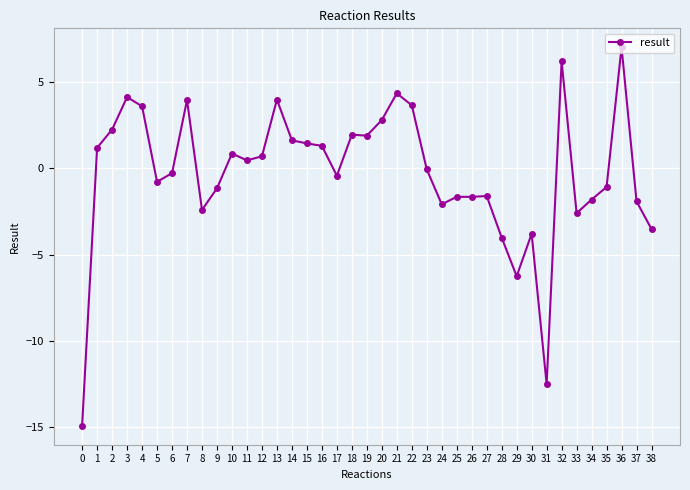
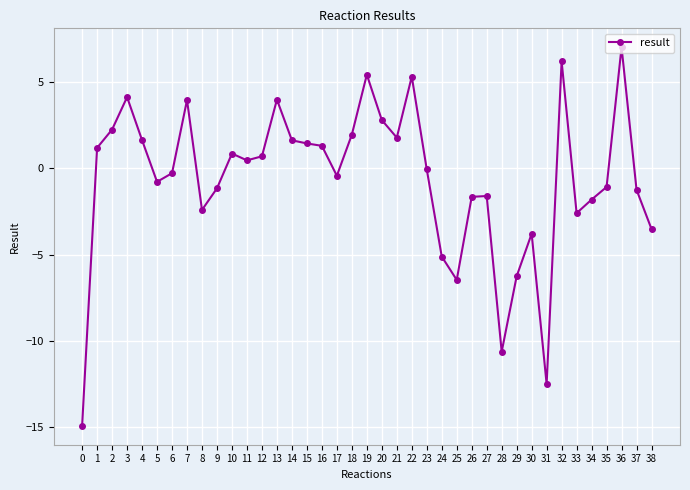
  {
    "0": -14.9,
    "1": 1.2,
    "2": 2.2,
    "3": 4.1,
-   "4": 3.6,
+   "4": 1.6,
    "5": -0.8,
    "6": -0.3,
    "7": 3.9,
    "8": -2.4,
    "9": -1.2,
    "10": 0.8,
    "11": 0.5,
    "12": 0.7,
    "13": 4.0,
    "14": 1.6,
    "15": 1.4,
    "16": 1.3,
    "17": -0.4,
    "18": 1.9,
-   "19": 1.9,
+   "19": 5.4,
    "20": 2.8,
-   "21": 4.3,
-   "22": 3.6,
+   "21": 1.8,
+   "22": 5.3,
    "23": -0.1,
-   "24": -2.1,
-   "25": -1.7,
+   "24": -5.1,
+   "25": -6.5,
    "26": -1.7,
    "27": -1.6,
-   "28": -4.0,
+   "28": -10.6,
    "29": -6.3,
    "30": -3.8,
    "31": -12.5,
    "32": 6.2,
    "33": -2.6,
    "34": -1.8,
    "35": -1.1,
-   "37": -1.9,
+   "37": -1.3,
    "38": -3.5
  }
